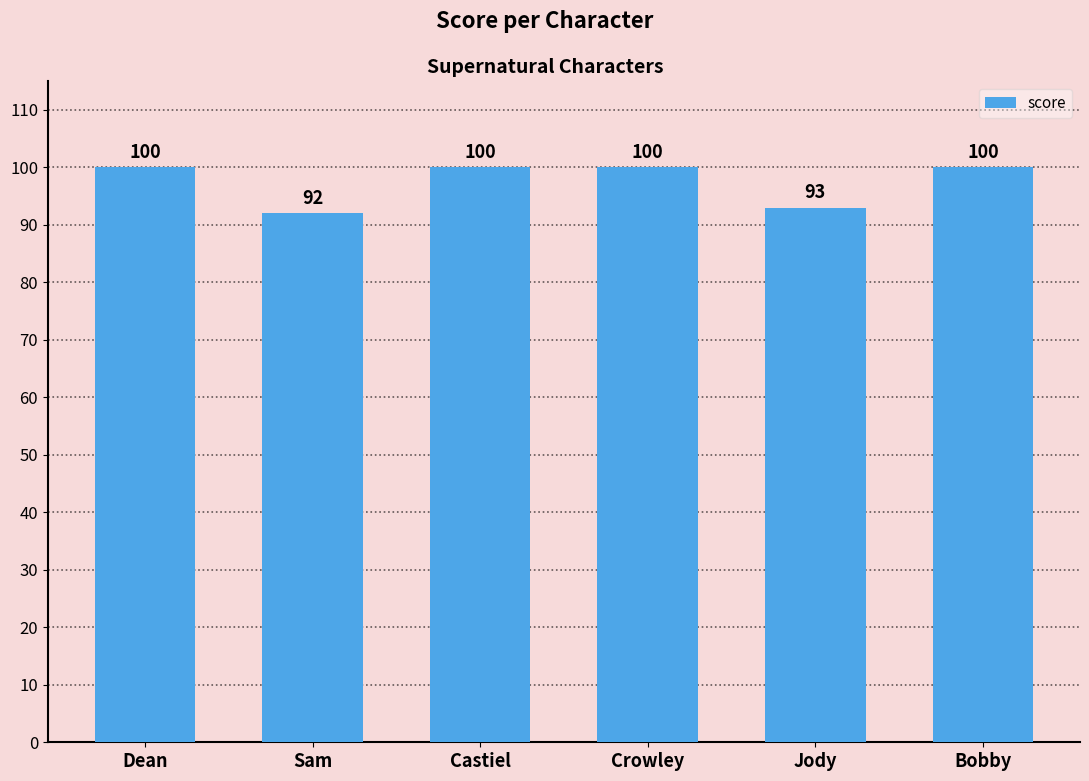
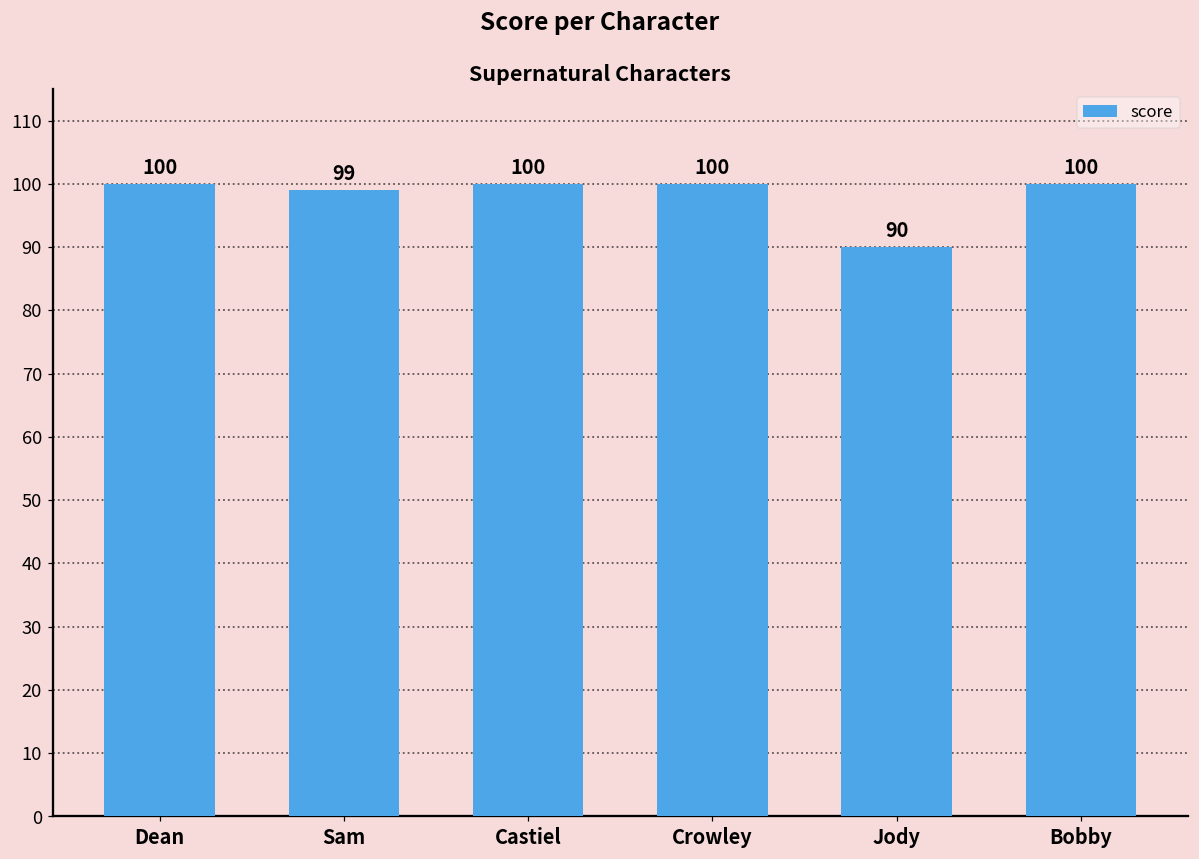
  {
    "Dean": 100,
-   "Sam": 92,
+   "Sam": 99,
    "Castiel": 100,
    "Crowley": 100,
-   "Jody": 93,
+   "Jody": 90,
    "Bobby": 100
  }
